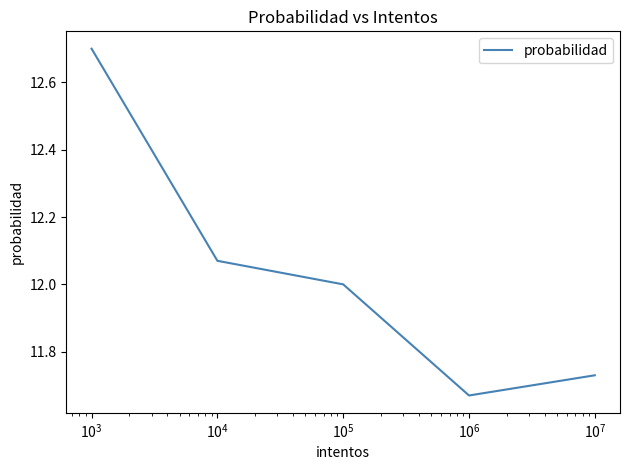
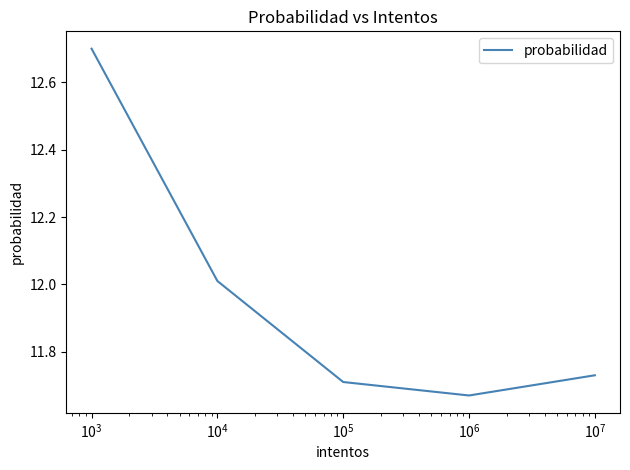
  {
    "10^3": 12.70,
-   "10^4": 12.07,
-   "10^5": 12.00,
+   "10^4": 12.01,
+   "10^5": 11.71,
    "10^6": 11.67,
    "10^7": 11.73
  }
